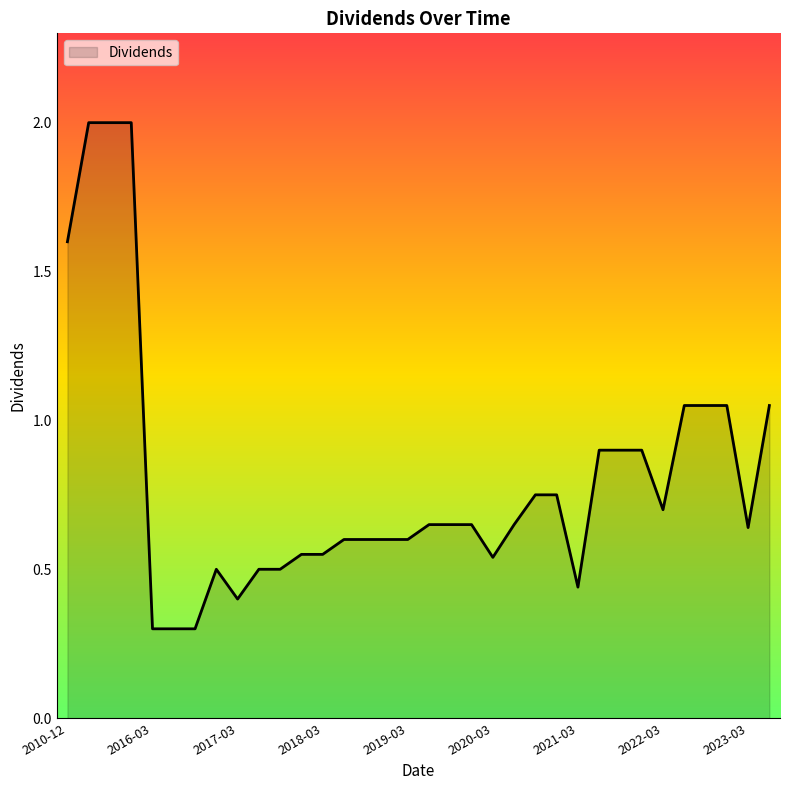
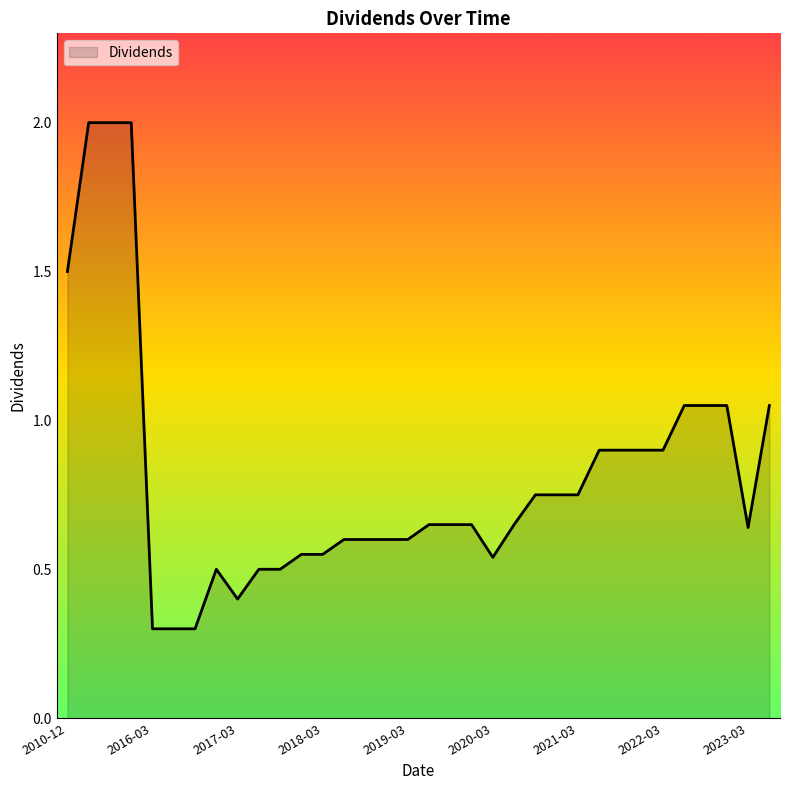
  {
-   "2010-12": 1.6,
+   "2010-12": 1.5,
    "2016-03": 0.30,
    "2017-03": 0.40,
    "2018-03": 0.55,
    "2019-03": 0.60,
    "2020-03": 0.54,
-   "2021-03": 0.44,
-   "2022-03": 0.7,
+   "2021-03": 0.75,
+   "2022-03": 0.9,
    "2023-03": 0.64
  }
